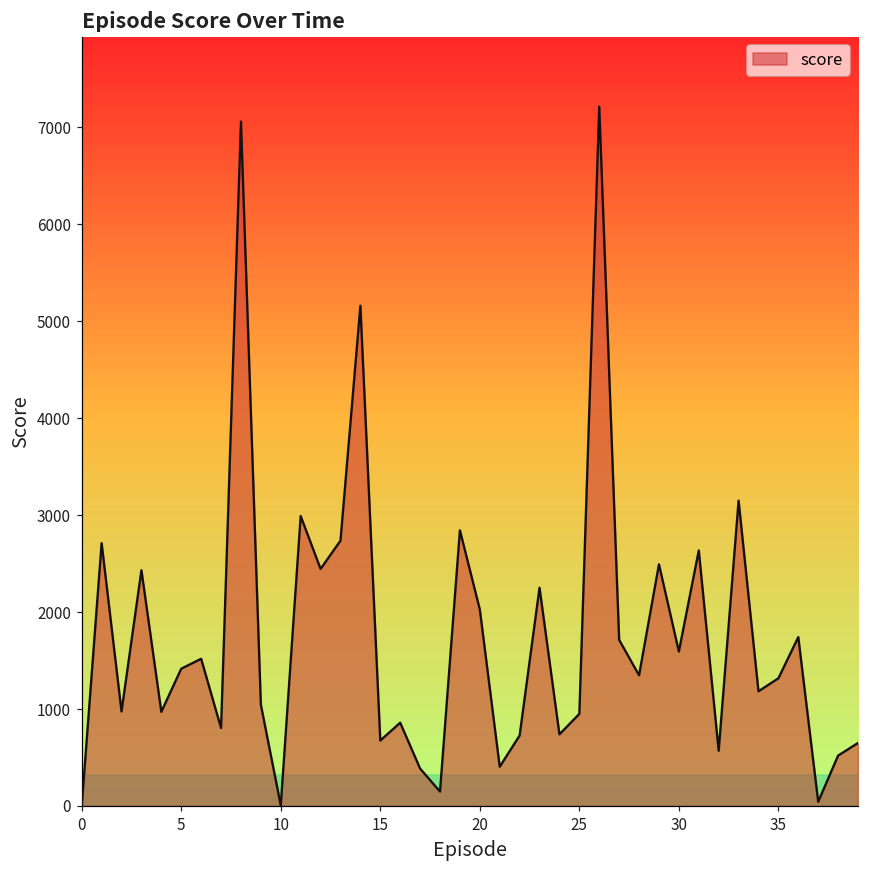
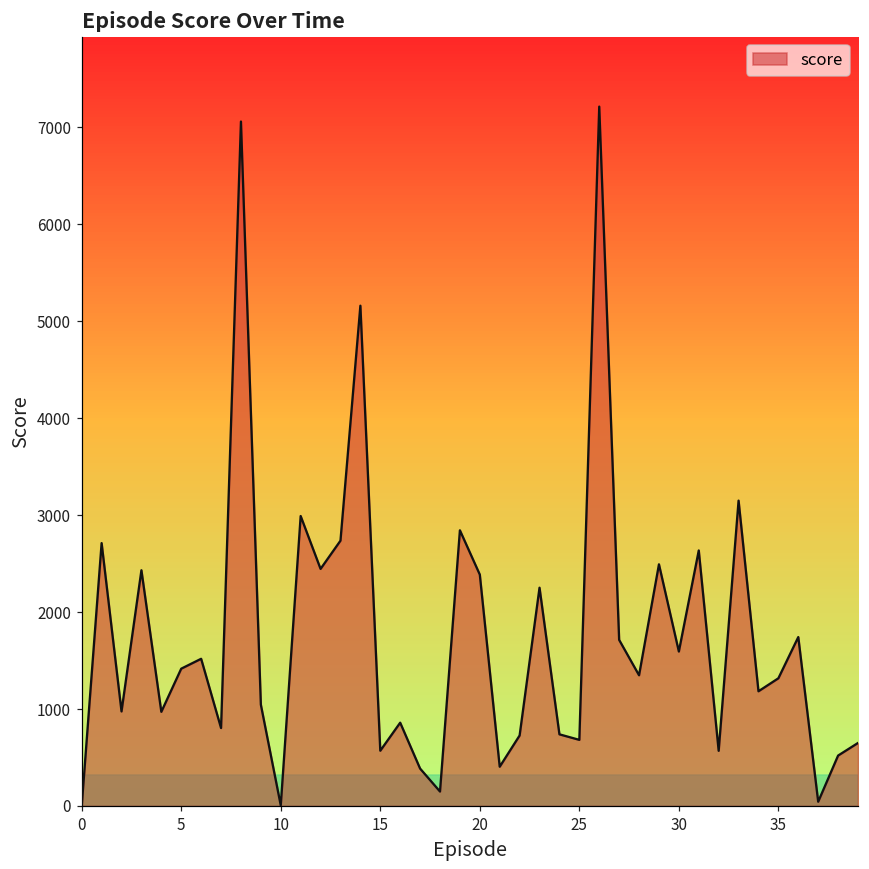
  {
    "5": 1400,
-   "15": 700,
-   "20": 2000,
-   "25": 1000,
+   "15": 600,
+   "20": 2400,
+   "25": 700,
    "30": 1600,
    "35": 1300
  }
